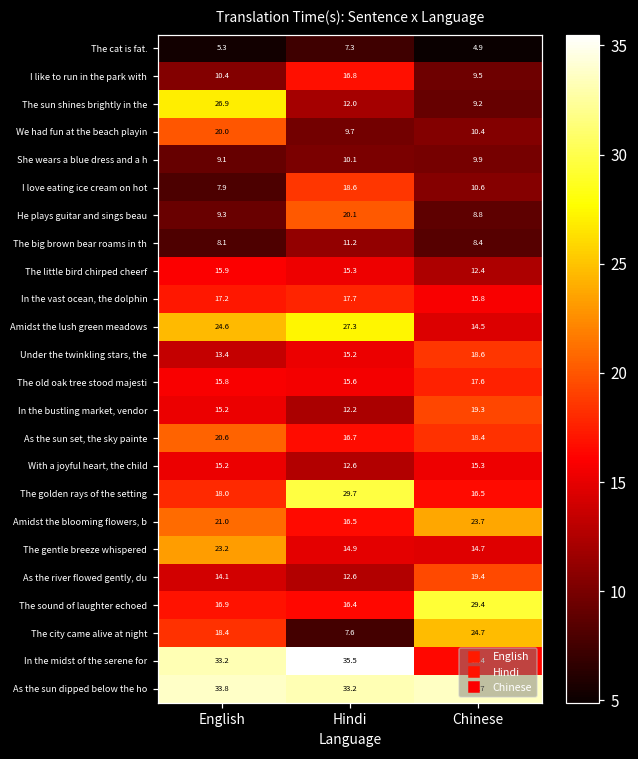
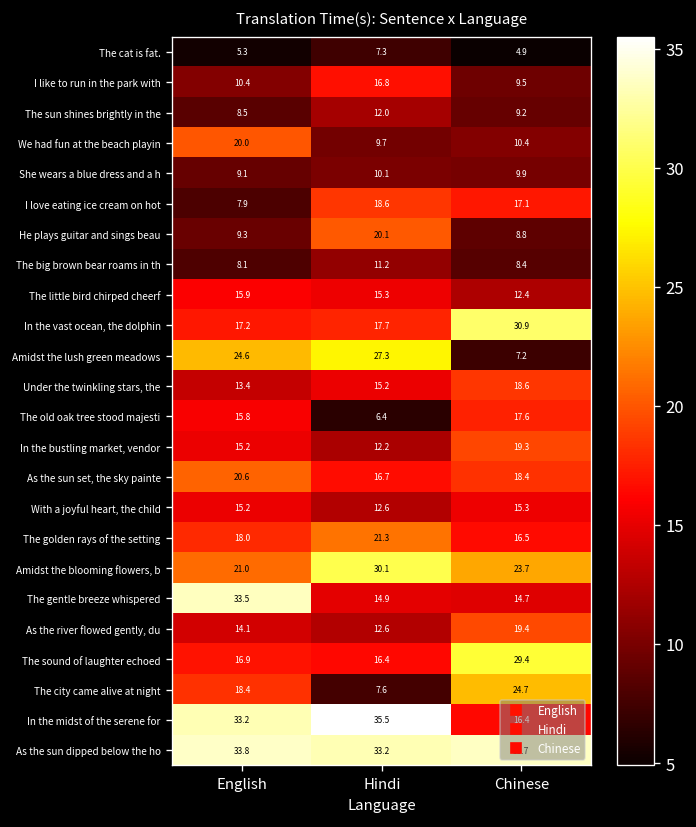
  {
    "The cat is fat.": {
      "English": 5.3,
      "Hindi": 7.3,
      "Chinese": 4.9
    },
    "I like to run in the park with": {
      "English": 10.4,
      "Hindi": 16.8,
      "Chinese": 9.5
    },
    "The sun shines brightly in the": {
-     "English": 26.9,
+     "English": 8.5,
      "Hindi": 12.0,
      "Chinese": 9.2
    },
    "We had fun at the beach playin": {
      "English": 20.0,
      "Hindi": 9.7,
      "Chinese": 10.4
    },
    "She wears a blue dress and a h": {
      "English": 9.1,
      "Hindi": 10.1,
      "Chinese": 9.9
    },
    "I love eating ice cream on hot": {
      "English": 7.9,
      "Hindi": 18.6,
-     "Chinese": 10.6
+     "Chinese": 17.1
    },
    "He plays guitar and sings beau": {
      "English": 9.3,
      "Hindi": 20.1,
      "Chinese": 8.8
    },
    "The big brown bear roams in th": {
      "English": 8.1,
      "Hindi": 11.2,
      "Chinese": 8.4
    },
    "The little bird chirped cheerf": {
      "English": 15.9,
      "Hindi": 15.3,
      "Chinese": 12.4
    },
    "In the vast ocean, the dolphin": {
      "English": 17.2,
      "Hindi": 17.7,
-     "Chinese": 15.8
+     "Chinese": 30.9
    },
    "Amidst the lush green meadows": {
      "English": 24.6,
      "Hindi": 27.3,
-     "Chinese": 14.5
+     "Chinese": 7.2
    },
    "Under the twinkling stars, the": {
      "English": 13.4,
      "Hindi": 15.2,
      "Chinese": 18.6
    },
    "The old oak tree stood majesti": {
      "English": 15.8,
-     "Hindi": 15.6,
+     "Hindi": 6.4,
      "Chinese": 17.6
    },
    "In the bustling market, vendor": {
      "English": 15.2,
      "Hindi": 12.2,
      "Chinese": 19.3
    },
    "As the sun set, the sky painte": {
      "English": 20.6,
      "Hindi": 16.7,
      "Chinese": 18.4
    },
    "With a joyful heart, the child": {
      "English": 15.2,
      "Hindi": 12.6,
      "Chinese": 15.3
    },
    "The golden rays of the setting": {
      "English": 18.0,
-     "Hindi": 29.7,
+     "Hindi": 21.3,
      "Chinese": 16.5
    },
    "Amidst the blooming flowers, b": {
      "English": 21.0,
-     "Hindi": 16.5,
+     "Hindi": 30.1,
      "Chinese": 23.7
    },
    "The gentle breeze whispered": {
-     "English": 23.2,
+     "English": 33.5,
      "Hindi": 14.9,
      "Chinese": 14.7
    },
    "As the river flowed gently, du": {
      "English": 14.1,
      "Hindi": 12.6,
      "Chinese": 19.4
    },
    "The sound of laughter echoed": {
      "English": 16.9,
      "Hindi": 16.4,
      "Chinese": 29.4
    },
    "The city came alive at night": {
      "English": 18.4,
      "Hindi": 7.6,
      "Chinese": 24.7
    },
    "In the midst of the serene for": {
      "English": 33.2,
      "Hindi": 35.5
    },
    "As the sun dipped below the ho": {
      "English": 33.8,
      "Hindi": 33.2
    }
  }
